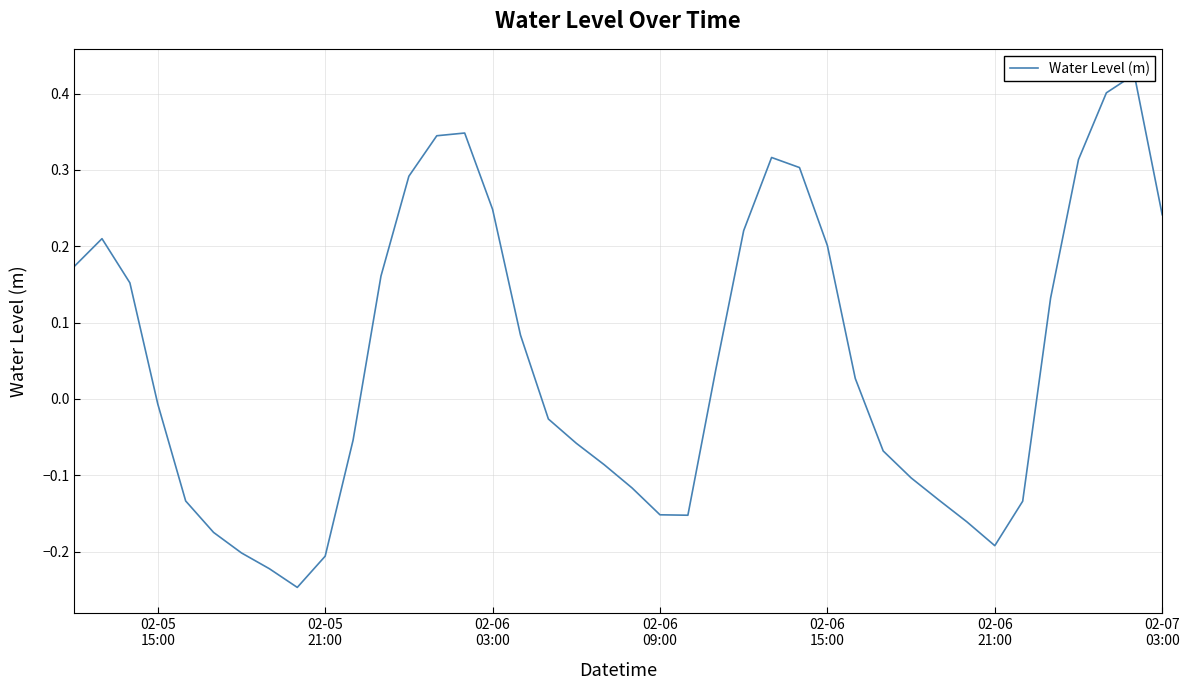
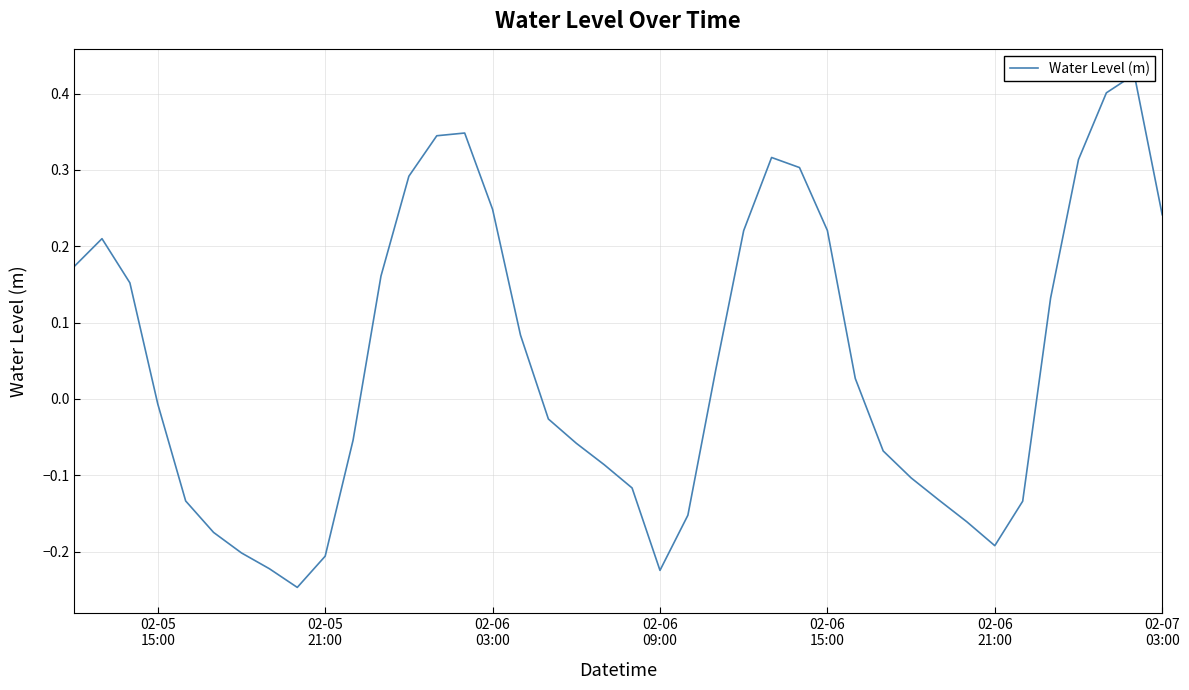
  {
    "02-05 15:00": -0.01,
    "02-05 21:00": -0.21,
    "02-06 03:00": 0.25,
-   "02-06 09:00": -0.15,
-   "02-06 15:00": 0.20,
+   "02-06 09:00": -0.22,
+   "02-06 15:00": 0.22,
    "02-06 21:00": -0.19,
    "02-07 03:00": 0.24
  }
